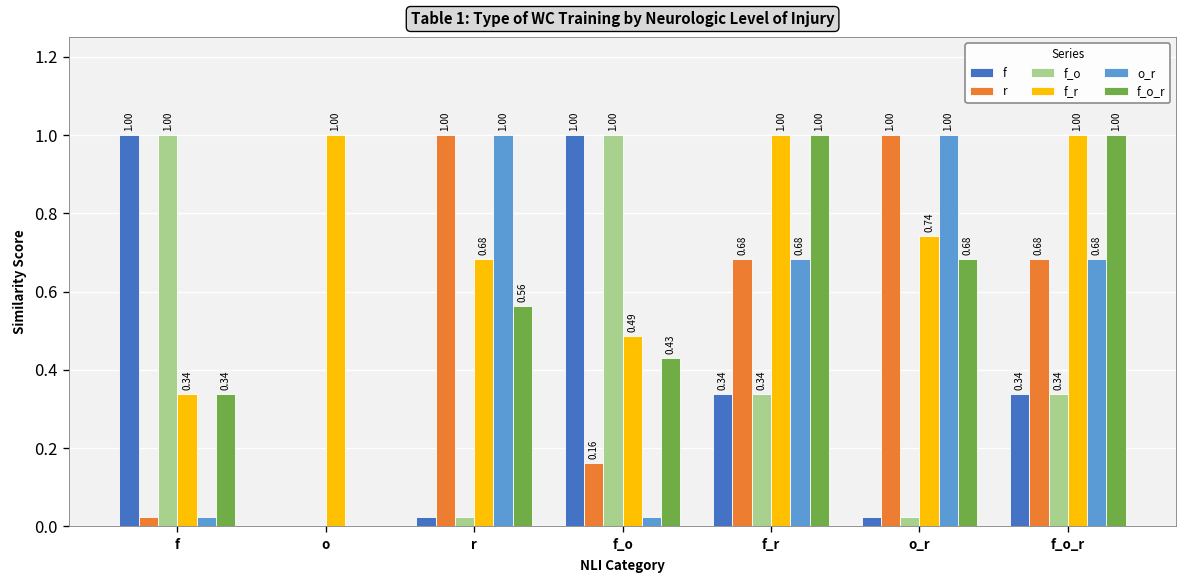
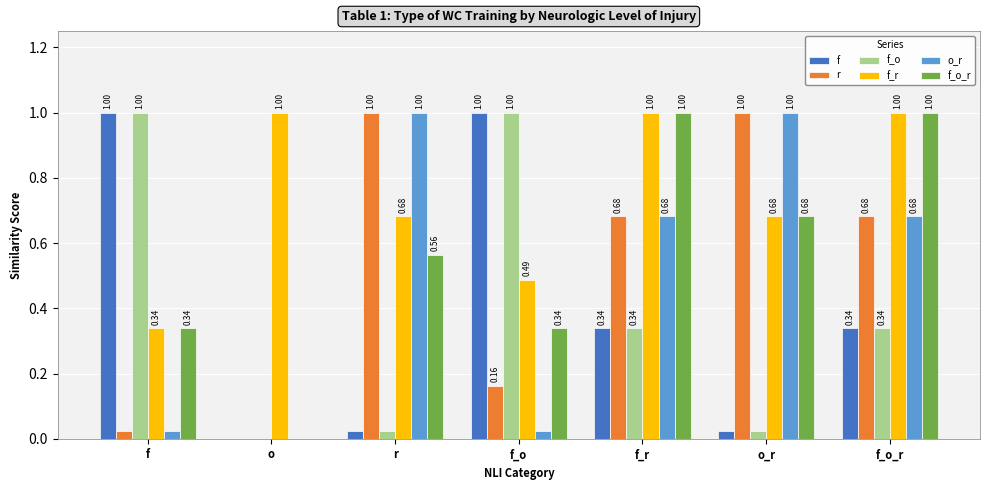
  {
    "r": {
      "r": 1.00,
      "f_o": 0.16,
      "f_r": 0.68,
      "o_r": 1.00,
      "f_o_r": 0.68
    },
    "f_o": {
      "f": 1.00,
      "f_o": 1.00,
      "f_r": 0.34,
      "f_o_r": 0.34
    },
    "f_r": {
      "f": 0.34,
      "o": 1.00,
      "r": 0.68,
      "f_o": 0.49,
      "f_r": 1.00,
-     "o_r": 0.74,
+     "o_r": 0.68,
      "f_o_r": 1.00
    },
    "f_o_r": {
      "f": 0.34,
      "r": 0.56,
-     "f_o": 0.43,
+     "f_o": 0.34,
      "f_r": 1.00,
      "o_r": 0.68,
      "f_o_r": 1.00
    }
  }
